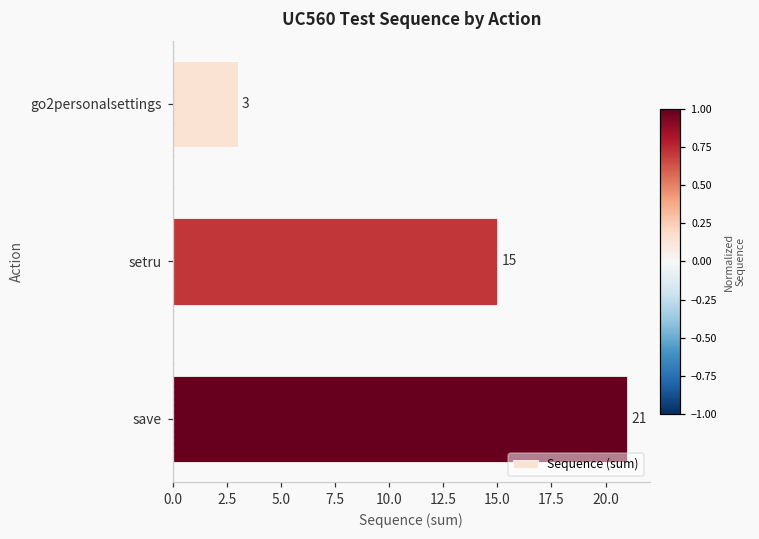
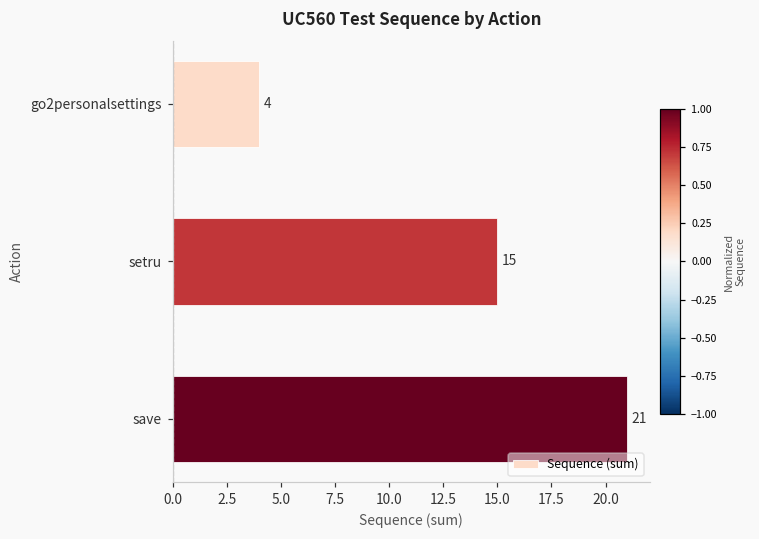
  {
-   "go2personalsettings": 3,
+   "go2personalsettings": 4,
    "setru": 15,
    "save": 21
  }
